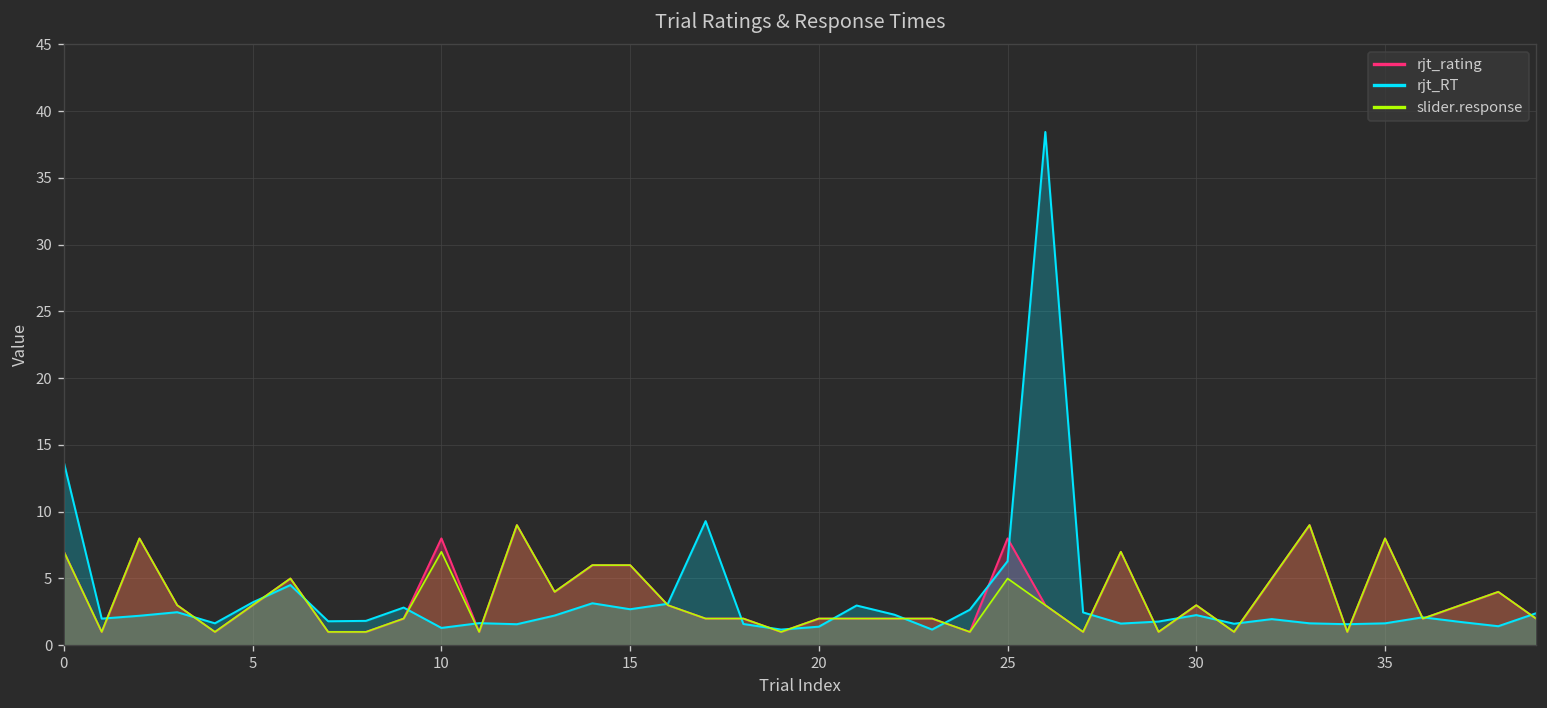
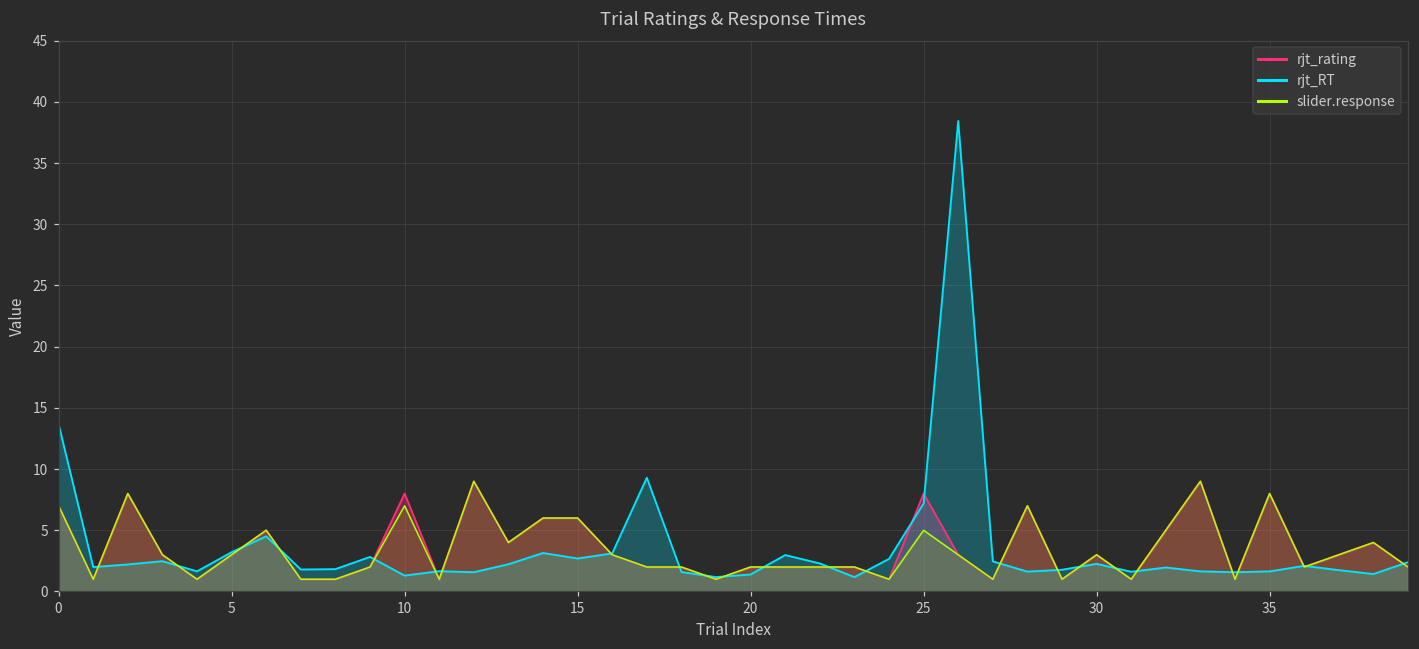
  {
    "rjt_rating": {
      "10": 8.0,
      "25": 8.0
    },
    "rjt_RT": {
      "0": 13.7,
      "10": 1.3,
      "15": 2.7,
      "20": 1.4,
-     "25": 6.3,
+     "25": 7.2,
      "30": 2.3,
      "35": 1.6
    },
    "slider.response": {
      "10": 7.0,
      "25": 5.0
    }
  }
